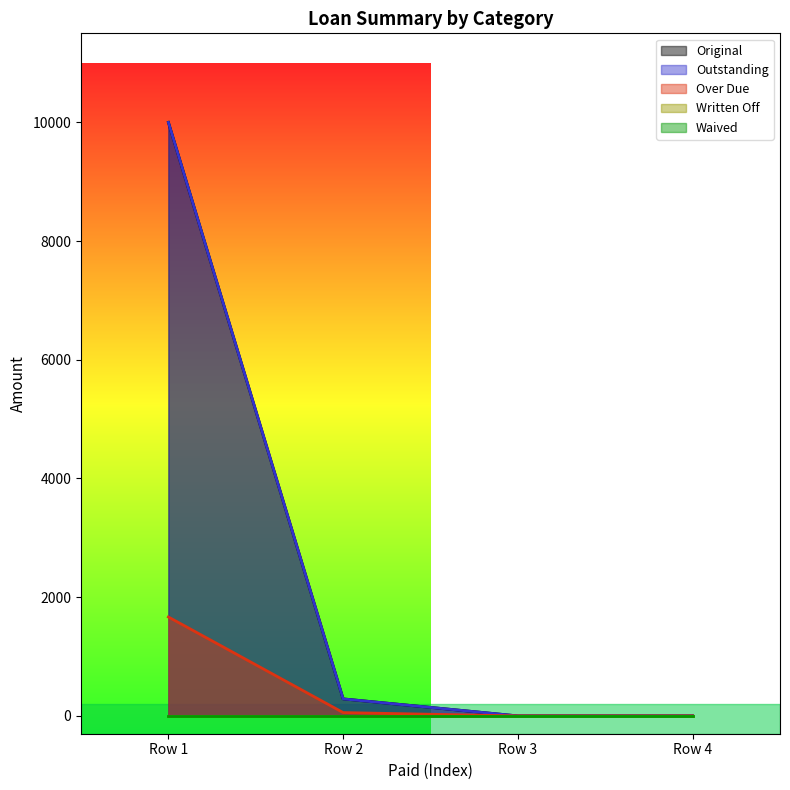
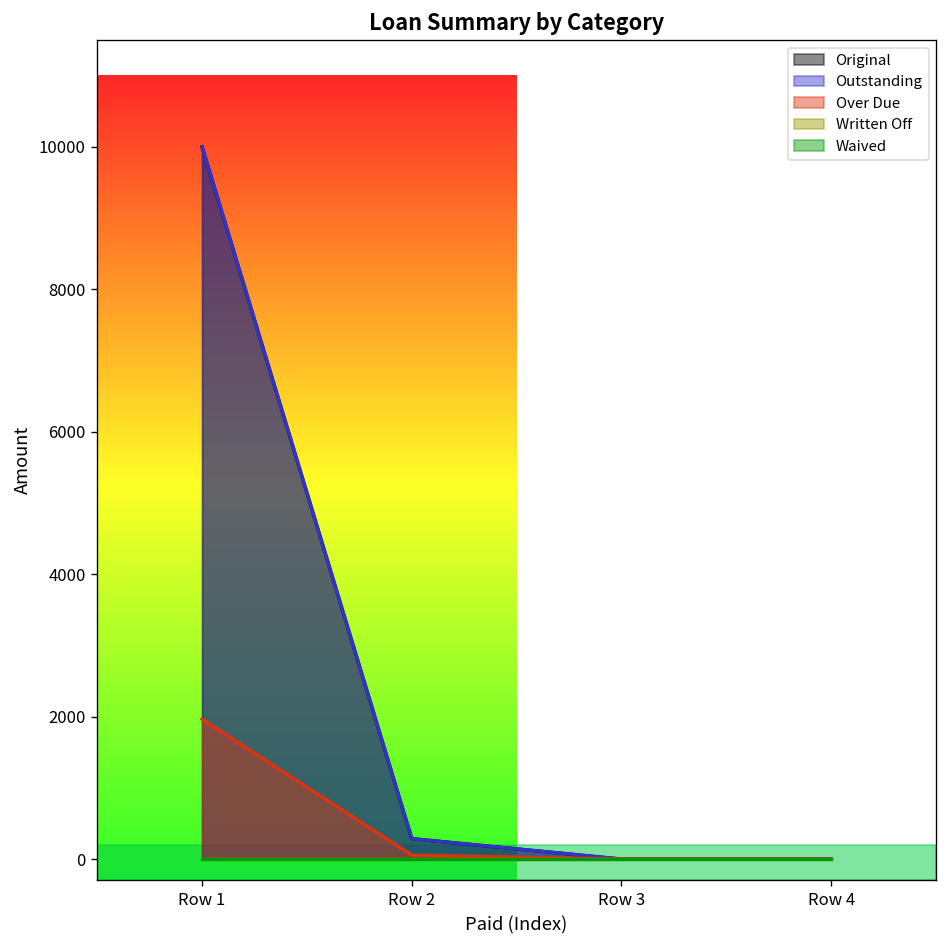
  {
    "Outstanding": {
      "Row 1": 10000,
      "Row 2": 300
    },
    "Over Due": {
-     "Row 1": 1700
+     "Row 1": 2000
    }
  }
